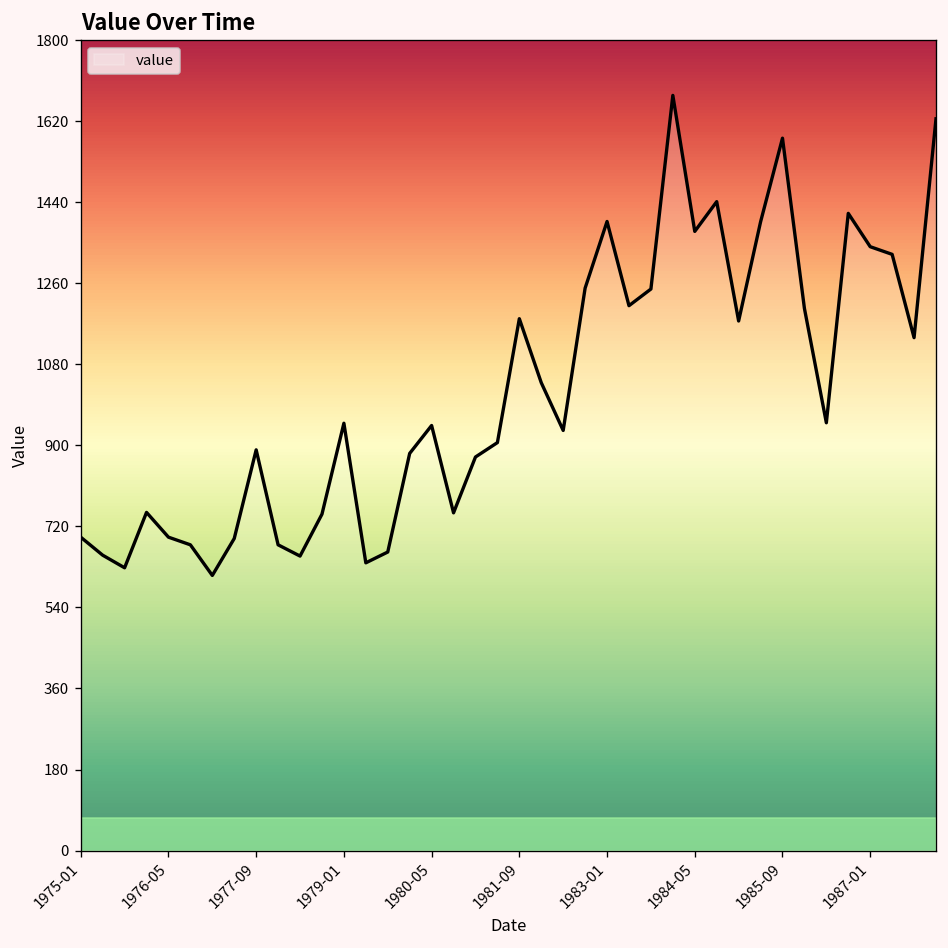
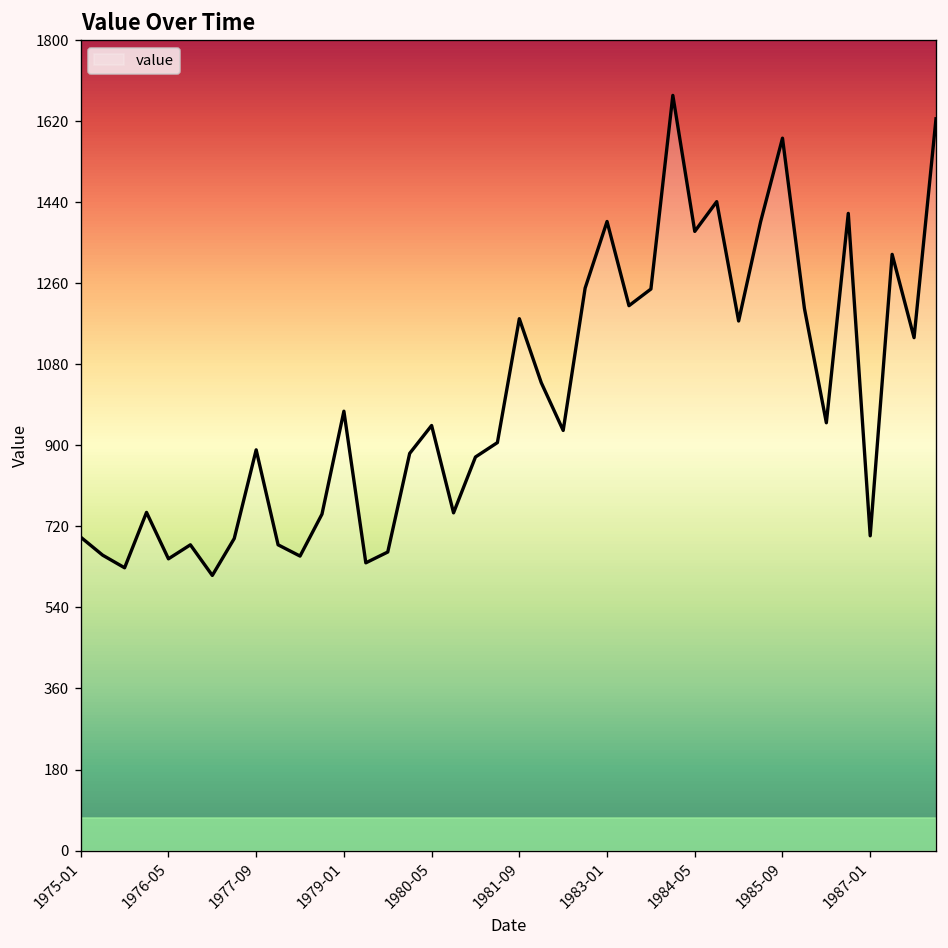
  {
    "1975-01": 700,
-   "1976-05": 700,
+   "1976-05": 650,
    "1977-09": 890,
-   "1979-01": 950,
+   "1979-01": 980,
    "1980-05": 940,
    "1981-09": 1180,
    "1983-01": 1400,
    "1984-05": 1380,
    "1985-09": 1580,
-   "1987-01": 1340
+   "1987-01": 700
  }
